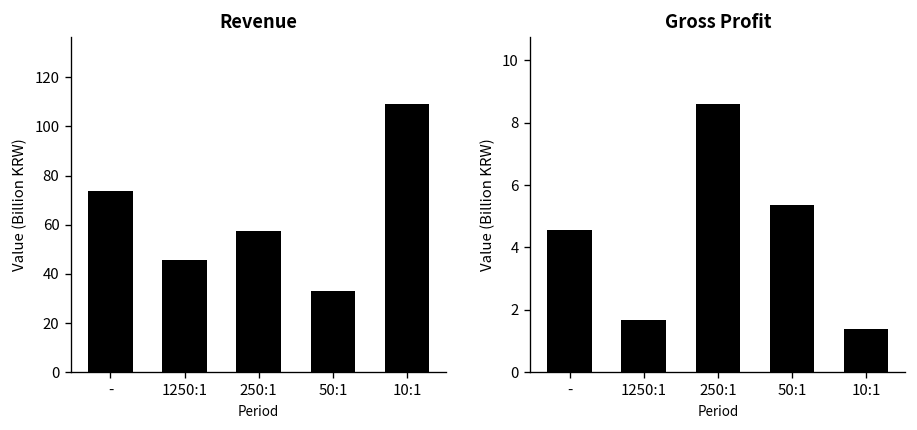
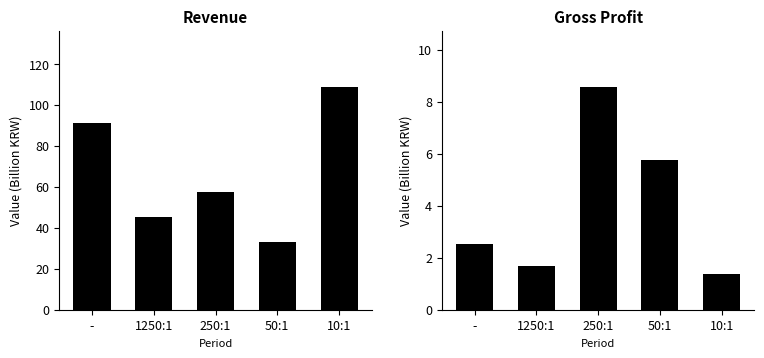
  {
    "Revenue": {
-     "-": 74,
+     "-": 91,
      "1250:1": 45,
      "250:1": 57,
      "50:1": 33,
      "10:1": 109
    },
    "Gross Profit": {
-     "-": 4.6,
+     "-": 2.5,
      "1250:1": 1.7,
      "250:1": 8.6,
-     "50:1": 5.4,
+     "50:1": 5.8,
      "10:1": 1.4
    }
  }
